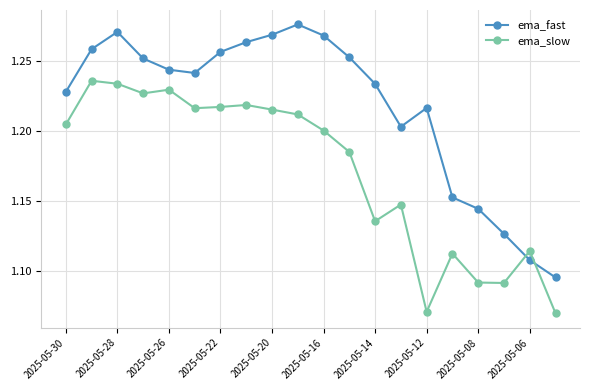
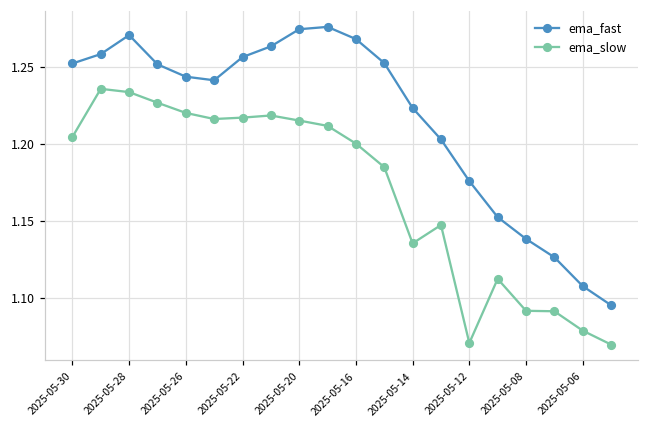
  {
    "ema_fast": {
-     "2025-05-30": 1.228,
+     "2025-05-30": 1.252,
      "2025-05-28": 1.271,
      "2025-05-26": 1.244,
      "2025-05-22": 1.257,
-     "2025-05-20": 1.269,
+     "2025-05-20": 1.275,
      "2025-05-16": 1.268,
-     "2025-05-14": 1.234,
-     "2025-05-12": 1.216,
-     "2025-05-08": 1.144,
+     "2025-05-14": 1.223,
+     "2025-05-12": 1.176,
+     "2025-05-08": 1.138,
      "2025-05-06": 1.108
    },
    "ema_slow": {
      "2025-05-30": 1.205,
      "2025-05-28": 1.234,
-     "2025-05-26": 1.230,
+     "2025-05-26": 1.220,
      "2025-05-22": 1.217,
      "2025-05-20": 1.215,
      "2025-05-16": 1.200,
      "2025-05-14": 1.135,
      "2025-05-12": 1.070,
      "2025-05-08": 1.091,
-     "2025-05-06": 1.114
+     "2025-05-06": 1.079
    }
  }
